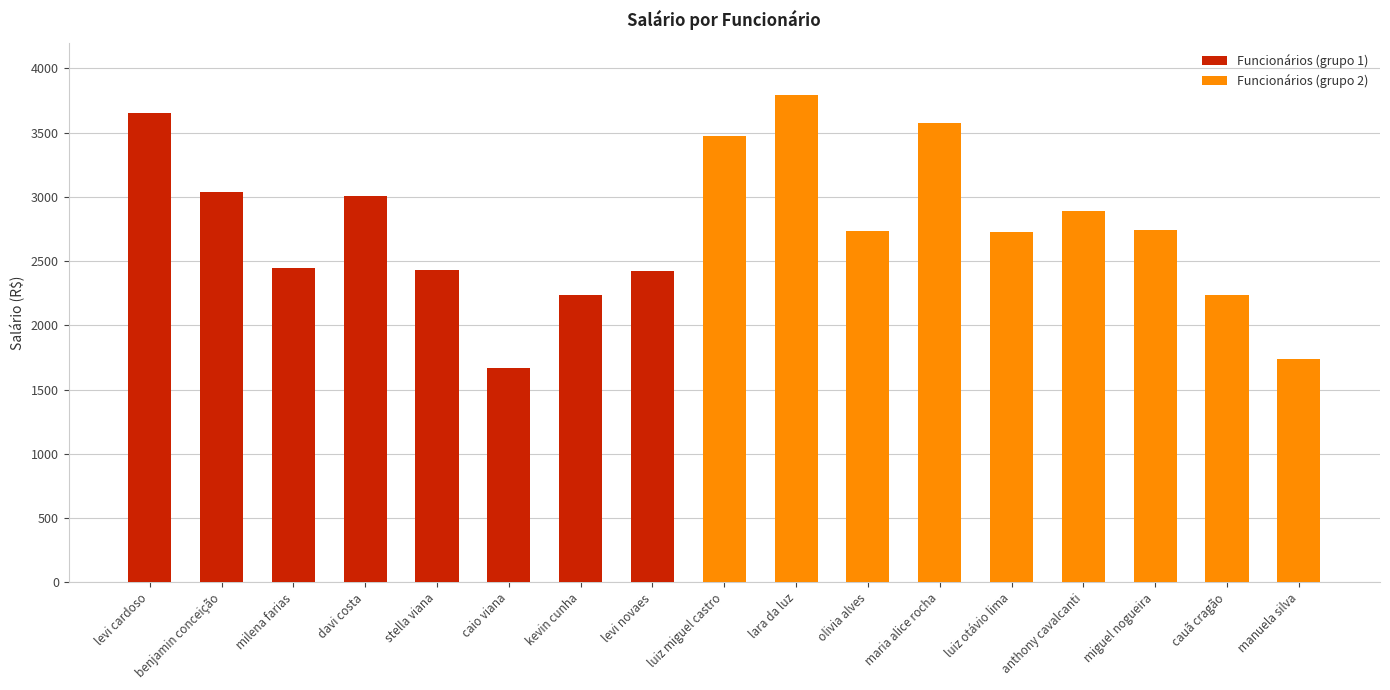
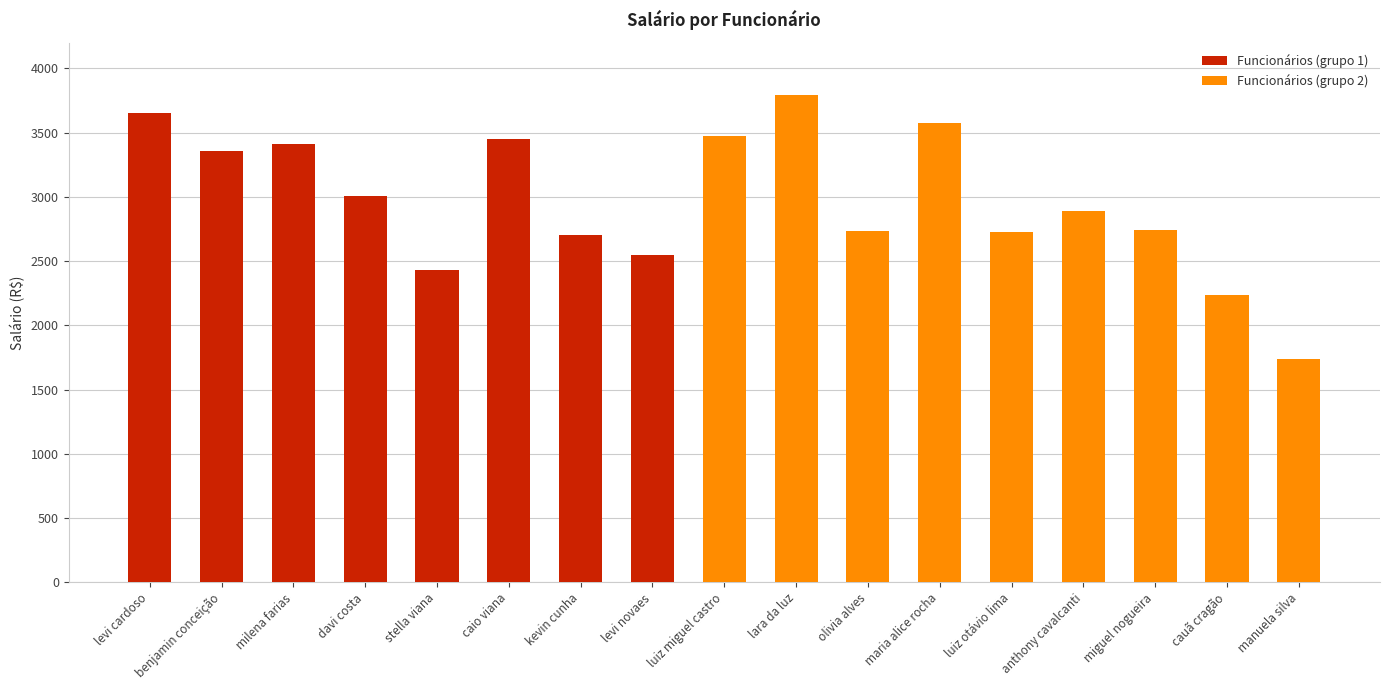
  {
    "Funcionários (grupo 1)": {
      "levi cardoso": 3650,
-     "benjamin conceição": 3040,
-     "milena farias": 2450,
+     "benjamin conceição": 3360,
+     "milena farias": 3410,
      "davi costa": 3000,
      "stella viana": 2430,
-     "caio viana": 1670,
-     "kevin cunha": 2240,
-     "levi novaes": 2420
+     "caio viana": 3450,
+     "kevin cunha": 2710,
+     "levi novaes": 2550
    },
    "Funcionários (grupo 2)": {
      "luiz miguel castro": 3480,
      "lara da luz": 3800,
      "olivia alves": 2730,
      "maria alice rocha": 3570,
      "luiz otávio lima": 2730,
      "anthony cavalcanti": 2890,
      "miguel nogueira": 2740,
      "cauã cragão": 2240,
      "manuela silva": 1740
    }
  }
